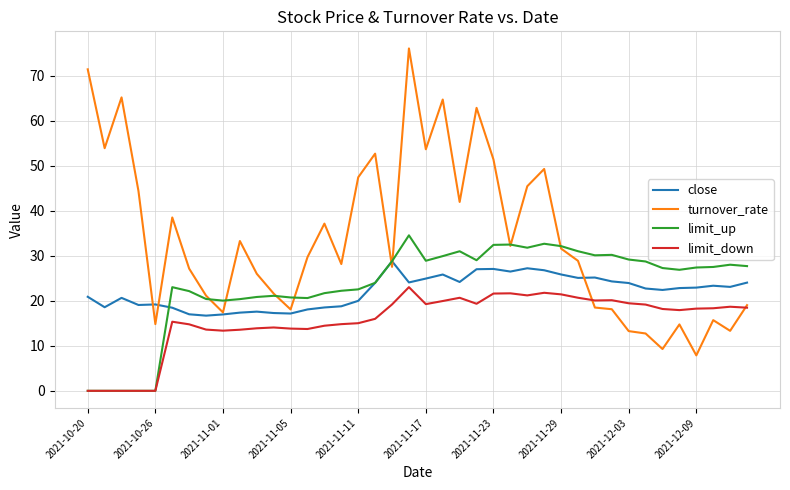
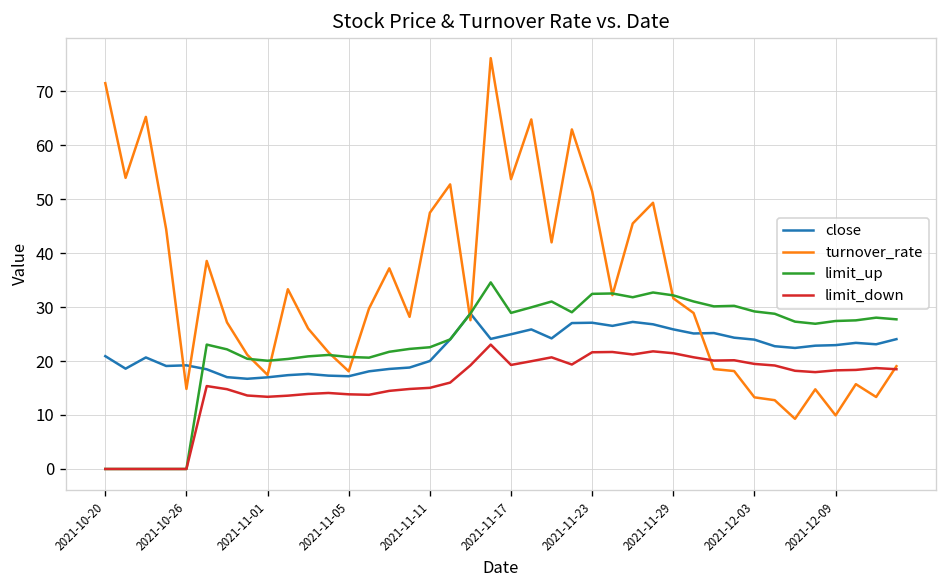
  {
    "close": {
      "2021-10-20": 21,
      "2021-10-26": 19,
      "2021-11-05": 17,
      "2021-11-11": 20,
      "2021-11-17": 25,
      "2021-11-23": 27,
      "2021-11-29": 26,
      "2021-12-03": 24,
      "2021-12-09": 23
    },
    "turnover_rate": {
      "2021-10-20": 71,
      "2021-10-26": 15,
      "2021-11-05": 18,
      "2021-11-11": 47,
      "2021-11-17": 54,
      "2021-11-23": 51,
      "2021-12-03": 13,
-     "2021-12-09": 8
+     "2021-12-09": 10
    },
    "limit_up": {
      "2021-11-01": 20,
      "2021-11-05": 21,
      "2021-11-11": 23,
      "2021-11-17": 29,
      "2021-11-23": 32,
      "2021-12-03": 29,
      "2021-12-09": 27
    },
    "limit_down": {
      "2021-11-01": 13,
      "2021-11-05": 14,
      "2021-11-11": 15,
      "2021-11-17": 19,
      "2021-11-23": 22,
      "2021-11-29": 21,
      "2021-12-03": 19,
      "2021-12-09": 18
    }
  }
